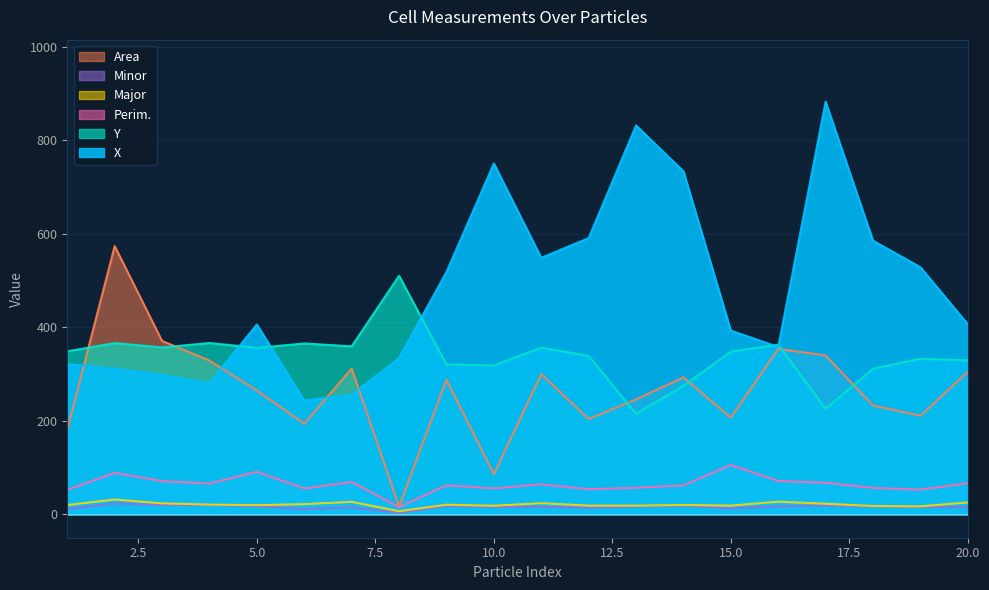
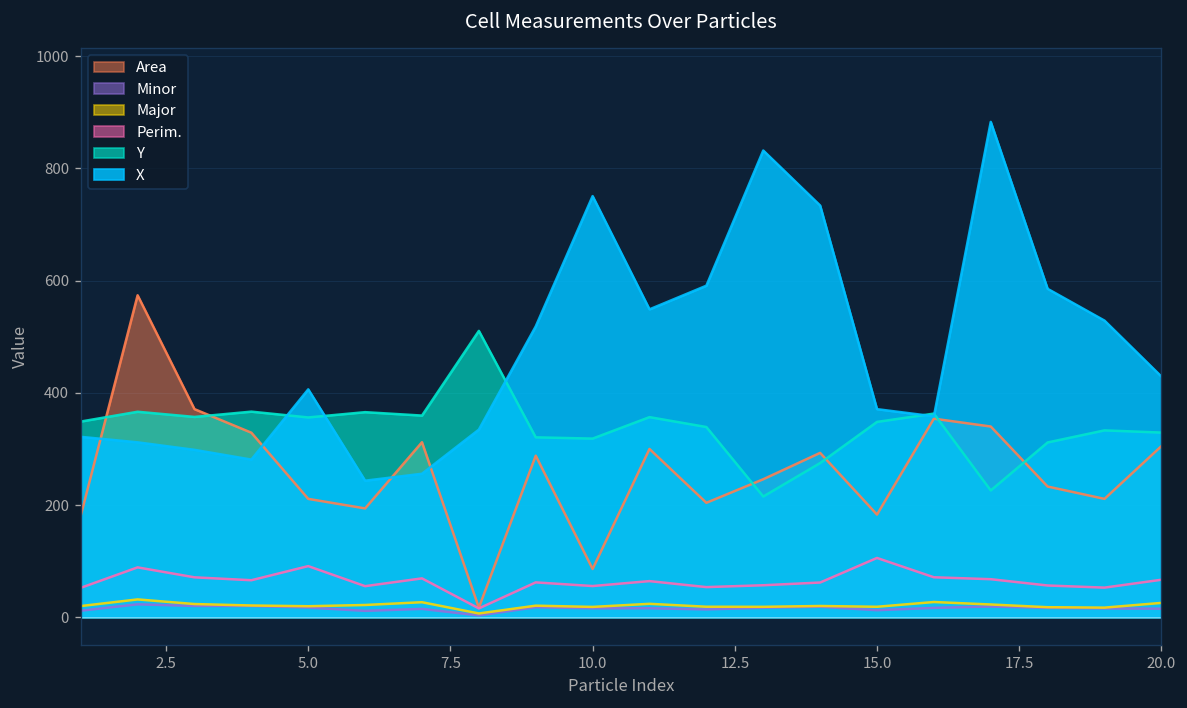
  {
    "Area": {
-     "5.0": 270,
+     "5.0": 210,
      "10.0": 90,
-     "15.0": 210,
+     "15.0": 180,
      "20.0": 310
    },
    "Minor": {
      "15.0": 10,
      "20.0": 20
    },
    "Major": {
      "15.0": 20,
      "20.0": 30
    },
    "Perim.": {
      "5.0": 90,
      "10.0": 60,
      "15.0": 110,
      "20.0": 70
    },
    "Y": {
      "5.0": 360,
      "10.0": 320,
      "15.0": 350,
      "20.0": 330
    },
    "X": {
      "5.0": 410,
      "10.0": 750,
-     "15.0": 390,
-     "20.0": 410
+     "15.0": 370,
+     "20.0": 430
    }
  }
